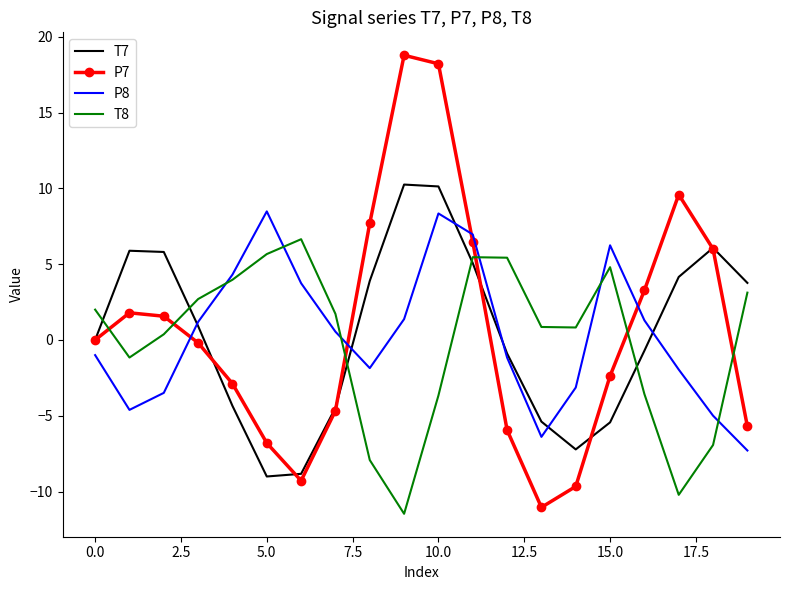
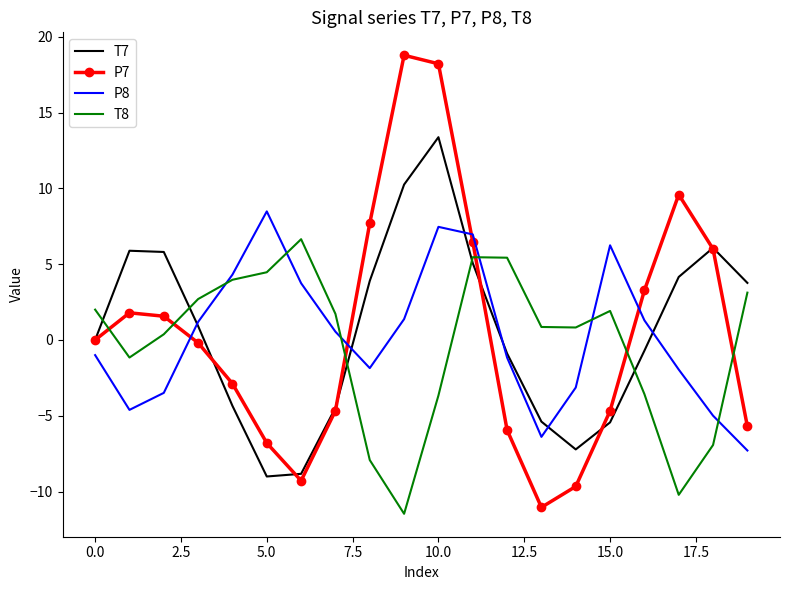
  {
    "T7": {
      "5.0": -9.0,
-     "10.0": 10.1,
+     "10.0": 13.4,
      "15.0": -5.4
    },
    "P7": {
      "5.0": -6.8,
      "10.0": 18.2,
-     "15.0": -2.4
+     "15.0": -4.7
    },
    "P8": {
      "0.0": -1.0,
      "5.0": 8.5,
-     "10.0": 8.3,
+     "10.0": 7.5,
      "15.0": 6.2
    },
    "T8": {
      "0.0": 2.0,
-     "5.0": 5.7,
+     "5.0": 4.5,
      "10.0": -3.7,
-     "15.0": 4.8
+     "15.0": 1.9
    }
  }
